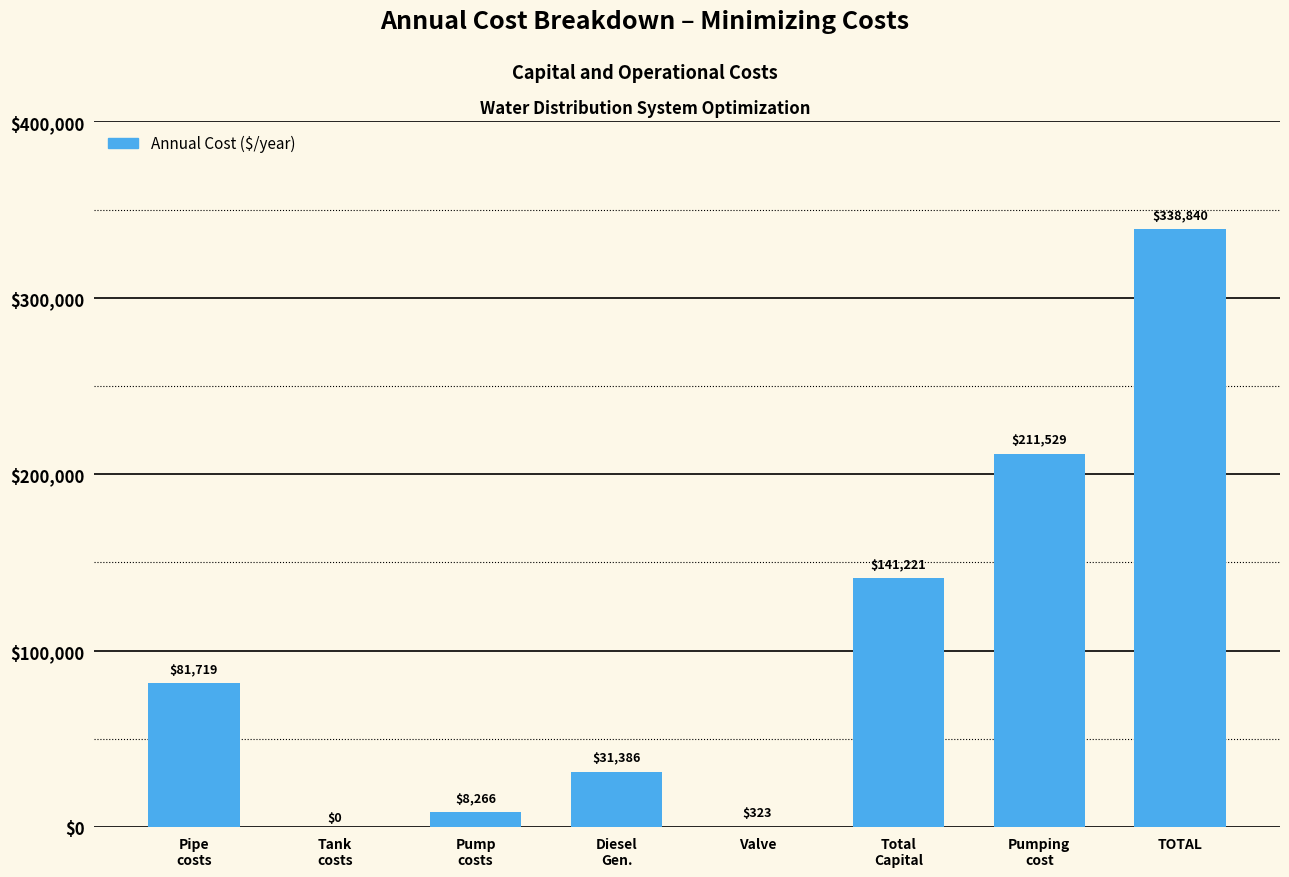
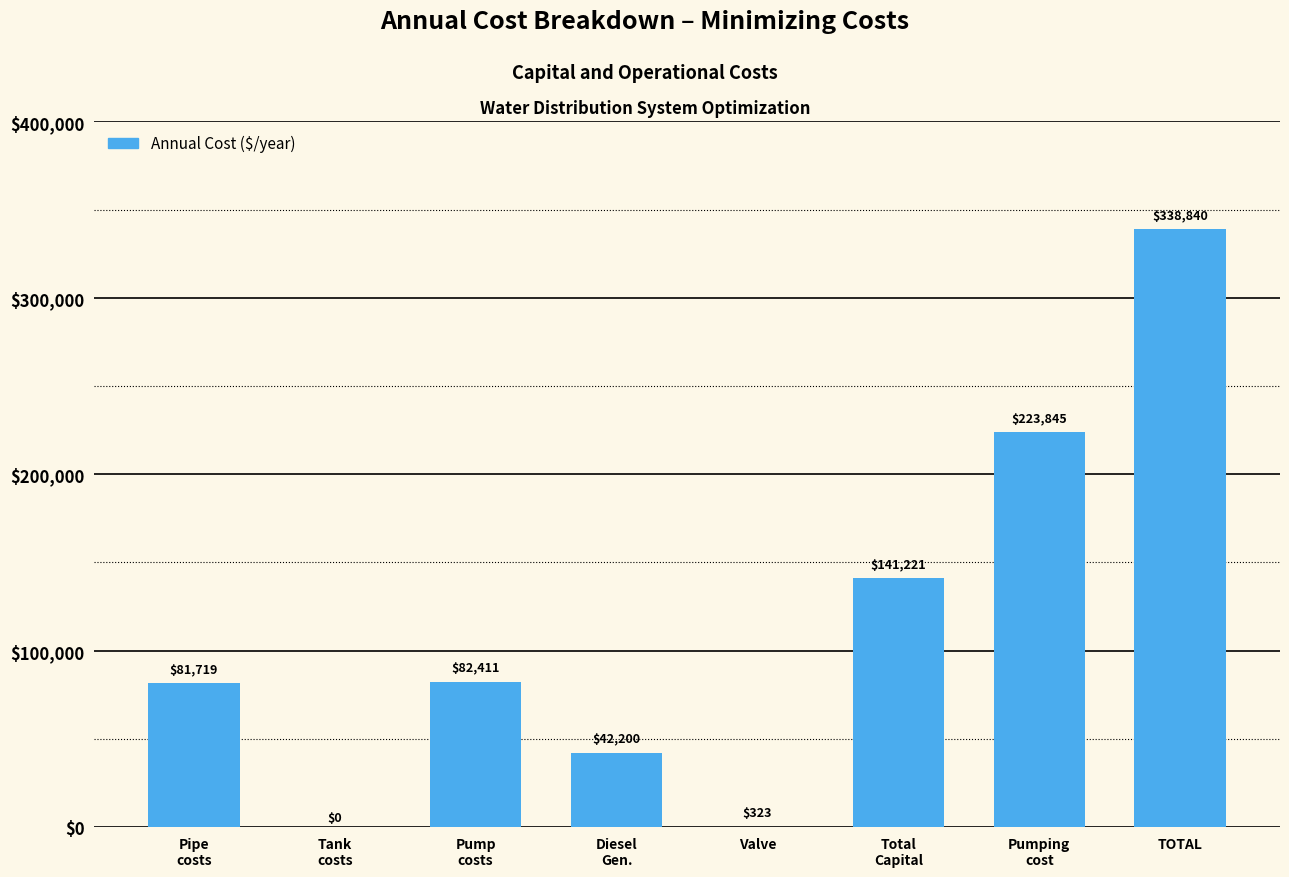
  {
    "Pipe costs": "$81,719",
    "Tank costs": "$0",
-   "Pump costs": "$8,266",
-   "Diesel Gen.": "$31,386",
+   "Pump costs": "$82,411",
+   "Diesel Gen.": "$42,200",
    "Valve": "$323",
    "Total Capital": "$141,221",
-   "Pumping cost": "$211,529",
+   "Pumping cost": "$223,845",
    "TOTAL": "$338,840"
  }
